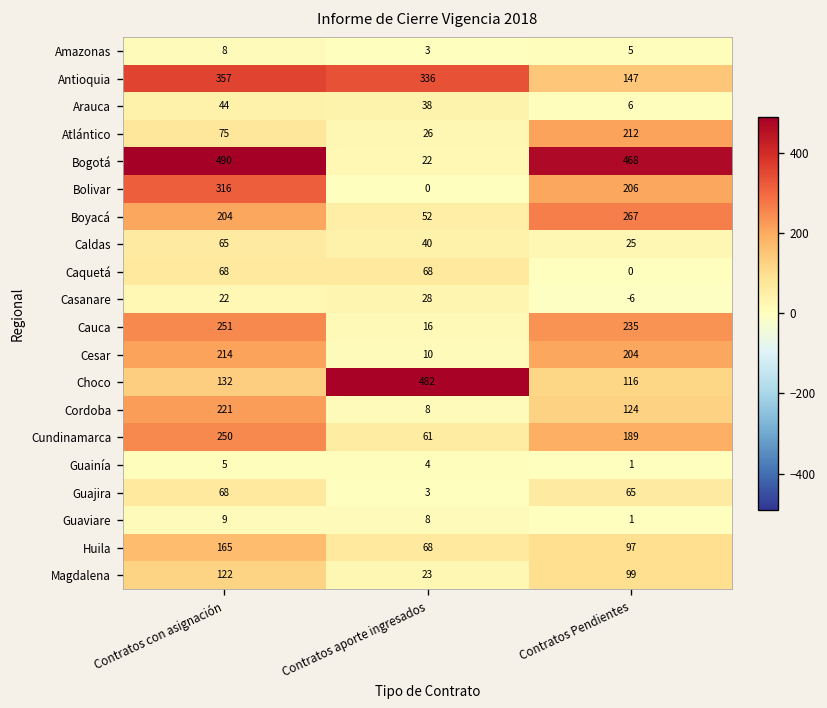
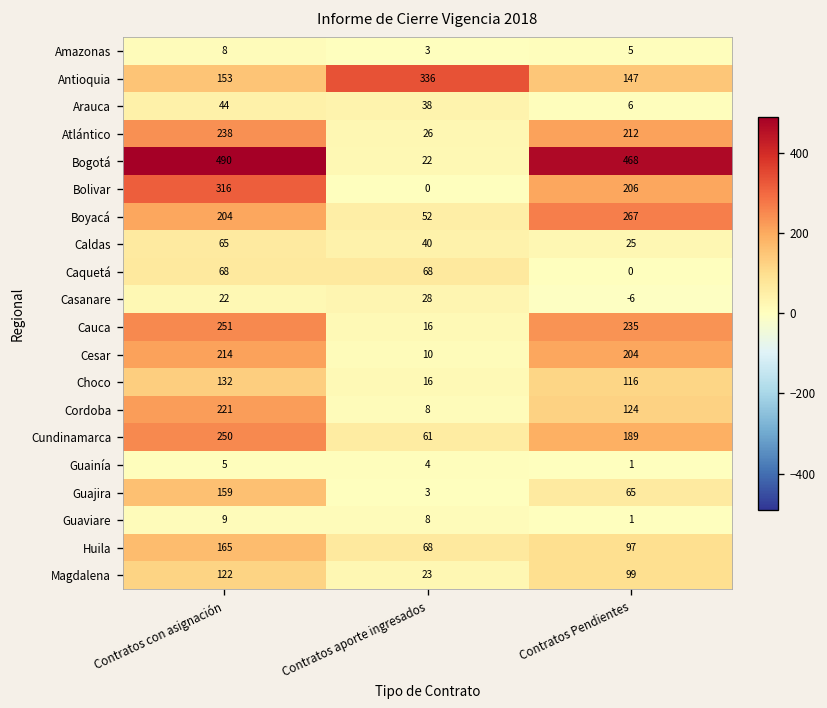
  {
    "Amazonas": {
      "Contratos con asignación": 8,
      "Contratos aporte ingresados": 3,
      "Contratos Pendientes": 5
    },
    "Antioquia": {
-     "Contratos con asignación": 357,
+     "Contratos con asignación": 153,
      "Contratos aporte ingresados": 336,
      "Contratos Pendientes": 147
    },
    "Arauca": {
      "Contratos con asignación": 44,
      "Contratos aporte ingresados": 38,
      "Contratos Pendientes": 6
    },
    "Atlántico": {
-     "Contratos con asignación": 75,
+     "Contratos con asignación": 238,
      "Contratos aporte ingresados": 26,
      "Contratos Pendientes": 212
    },
    "Bogotá": {
      "Contratos con asignación": 490,
      "Contratos aporte ingresados": 22,
      "Contratos Pendientes": 468
    },
    "Bolivar": {
      "Contratos con asignación": 316,
      "Contratos aporte ingresados": 0,
      "Contratos Pendientes": 206
    },
    "Boyacá": {
      "Contratos con asignación": 204,
      "Contratos aporte ingresados": 52,
      "Contratos Pendientes": 267
    },
    "Caldas": {
      "Contratos con asignación": 65,
      "Contratos aporte ingresados": 40,
      "Contratos Pendientes": 25
    },
    "Caquetá": {
      "Contratos con asignación": 68,
      "Contratos aporte ingresados": 68,
      "Contratos Pendientes": 0
    },
    "Casanare": {
      "Contratos con asignación": 22,
      "Contratos aporte ingresados": 28,
      "Contratos Pendientes": -6
    },
    "Cauca": {
      "Contratos con asignación": 251,
      "Contratos aporte ingresados": 16,
      "Contratos Pendientes": 235
    },
    "Cesar": {
      "Contratos con asignación": 214,
      "Contratos aporte ingresados": 10,
      "Contratos Pendientes": 204
    },
    "Choco": {
      "Contratos con asignación": 132,
-     "Contratos aporte ingresados": 482,
+     "Contratos aporte ingresados": 16,
      "Contratos Pendientes": 116
    },
    "Cordoba": {
      "Contratos con asignación": 221,
      "Contratos aporte ingresados": 8,
      "Contratos Pendientes": 124
    },
    "Cundinamarca": {
      "Contratos con asignación": 250,
      "Contratos aporte ingresados": 61,
      "Contratos Pendientes": 189
    },
    "Guainía": {
      "Contratos con asignación": 5,
      "Contratos aporte ingresados": 4,
      "Contratos Pendientes": 1
    },
    "Guajira": {
-     "Contratos con asignación": 68,
+     "Contratos con asignación": 159,
      "Contratos aporte ingresados": 3,
      "Contratos Pendientes": 65
    },
    "Guaviare": {
      "Contratos con asignación": 9,
      "Contratos aporte ingresados": 8,
      "Contratos Pendientes": 1
    },
    "Huila": {
      "Contratos con asignación": 165,
      "Contratos aporte ingresados": 68,
      "Contratos Pendientes": 97
    },
    "Magdalena": {
      "Contratos con asignación": 122,
      "Contratos aporte ingresados": 23,
      "Contratos Pendientes": 99
    }
  }
